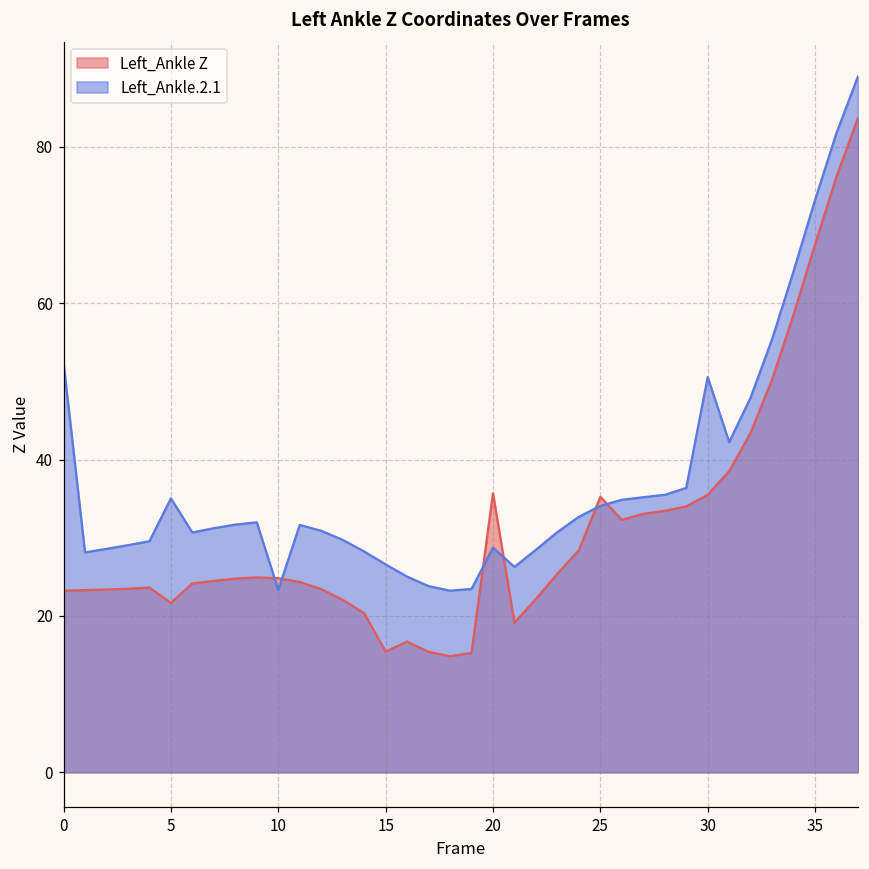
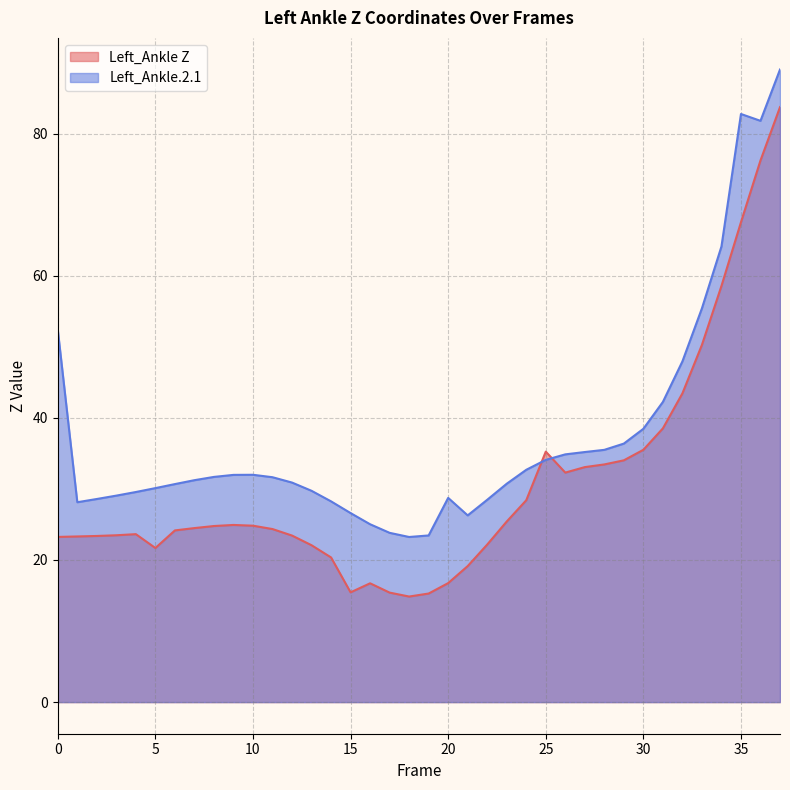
  {
    "Left_Ankle Z": {
      "0": 23,
      "5": 22,
      "10": 25,
      "15": 15,
-     "20": 36,
+     "20": 17,
      "25": 35,
      "30": 36,
      "35": 68
    },
    "Left_Ankle.2.1": {
      "0": 52,
-     "5": 35,
-     "10": 23,
+     "5": 30,
+     "10": 32,
      "15": 27,
      "20": 29,
      "25": 34,
-     "30": 51,
-     "35": 73
+     "30": 38,
+     "35": 83
    }
  }
